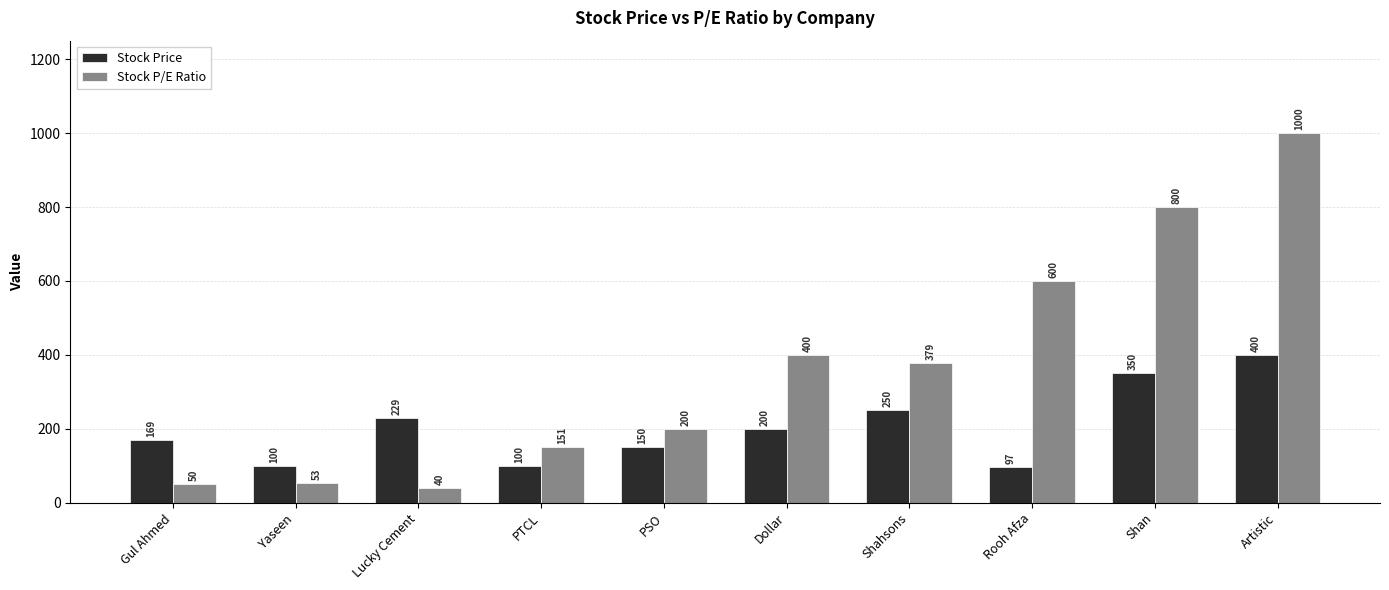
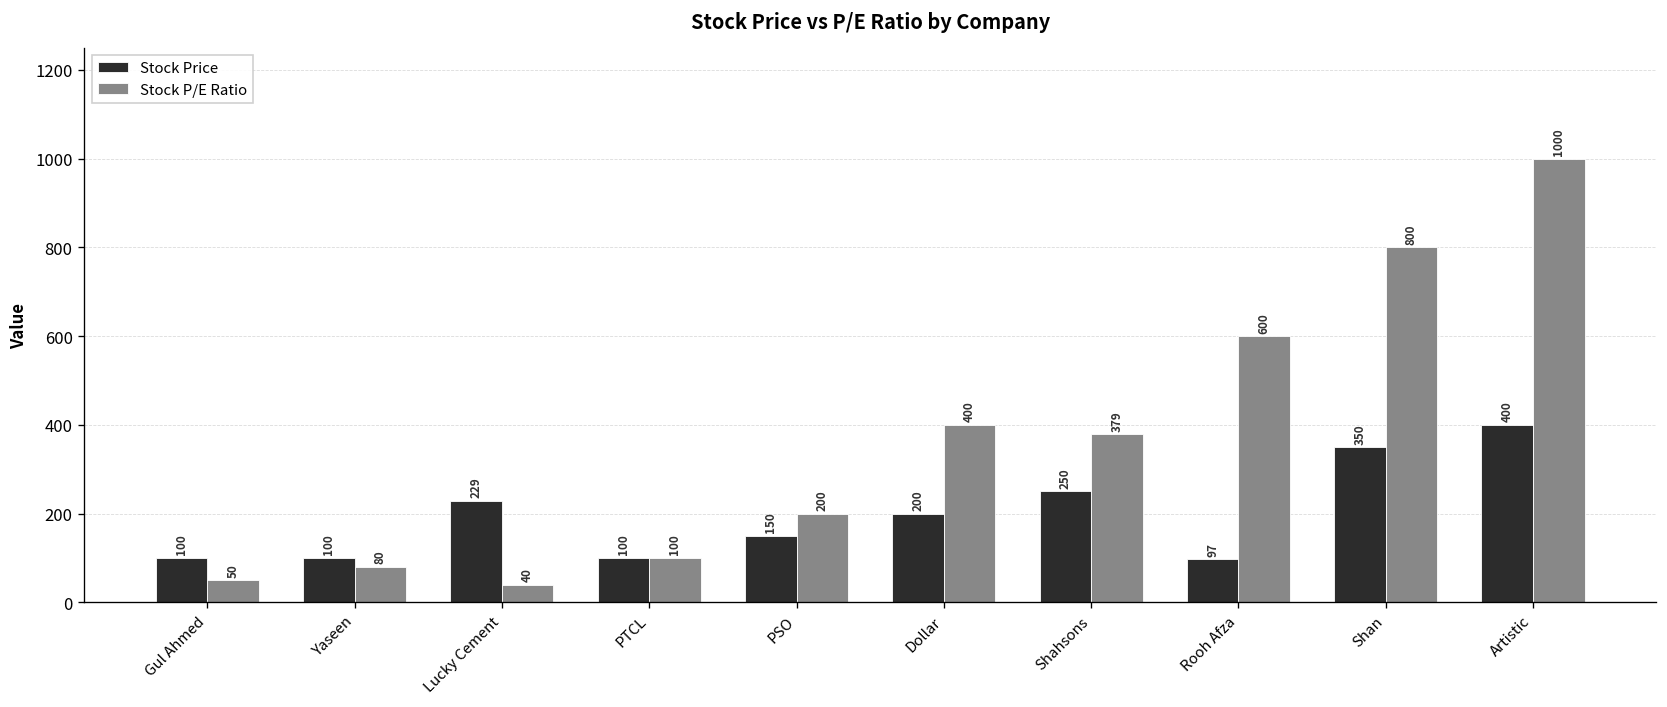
  {
    "Stock Price": {
-     "Gul Ahmed": 169,
+     "Gul Ahmed": 100,
      "Yaseen": 100,
      "Lucky Cement": 229,
      "PTCL": 100,
      "PSO": 150,
      "Dollar": 200,
      "Shahsons": 250,
      "Rooh Afza": 97,
      "Shan": 350,
      "Artistic": 400
    },
    "Stock P/E Ratio": {
      "Gul Ahmed": 50,
-     "Yaseen": 53,
+     "Yaseen": 80,
      "Lucky Cement": 40,
-     "PTCL": 151,
+     "PTCL": 100,
      "PSO": 200,
      "Dollar": 400,
      "Shahsons": 379,
      "Rooh Afza": 600,
      "Shan": 800,
      "Artistic": 1000
    }
  }
